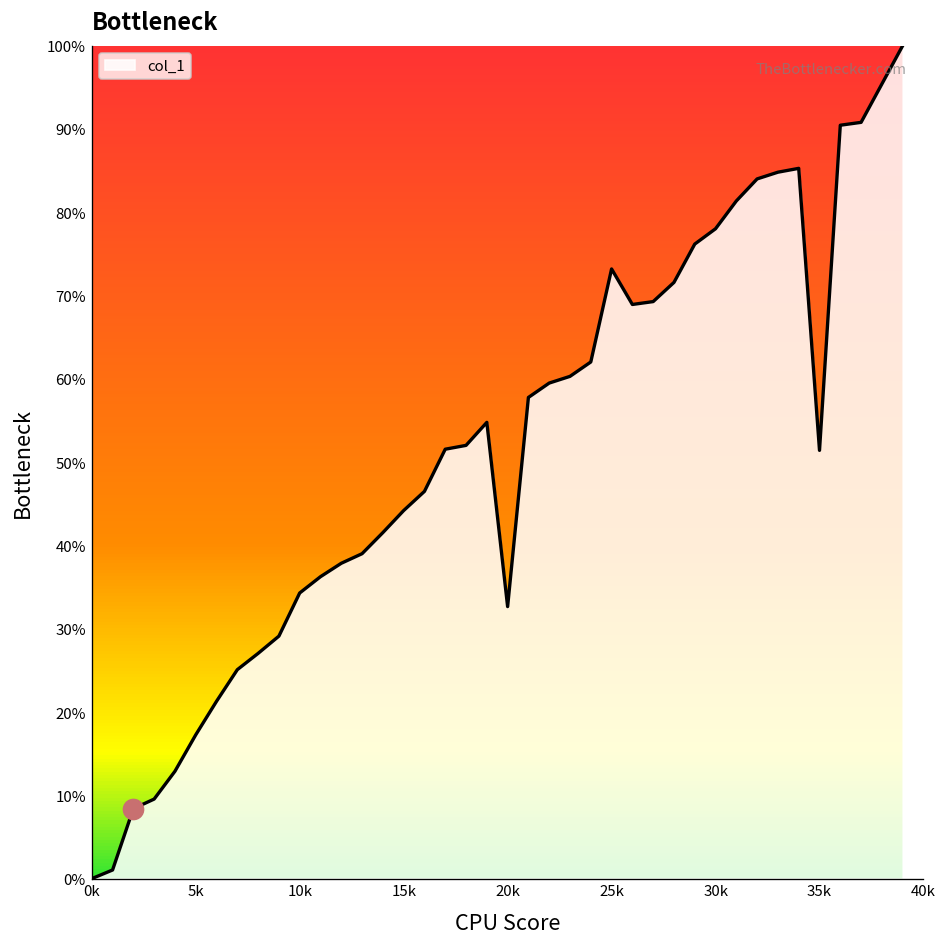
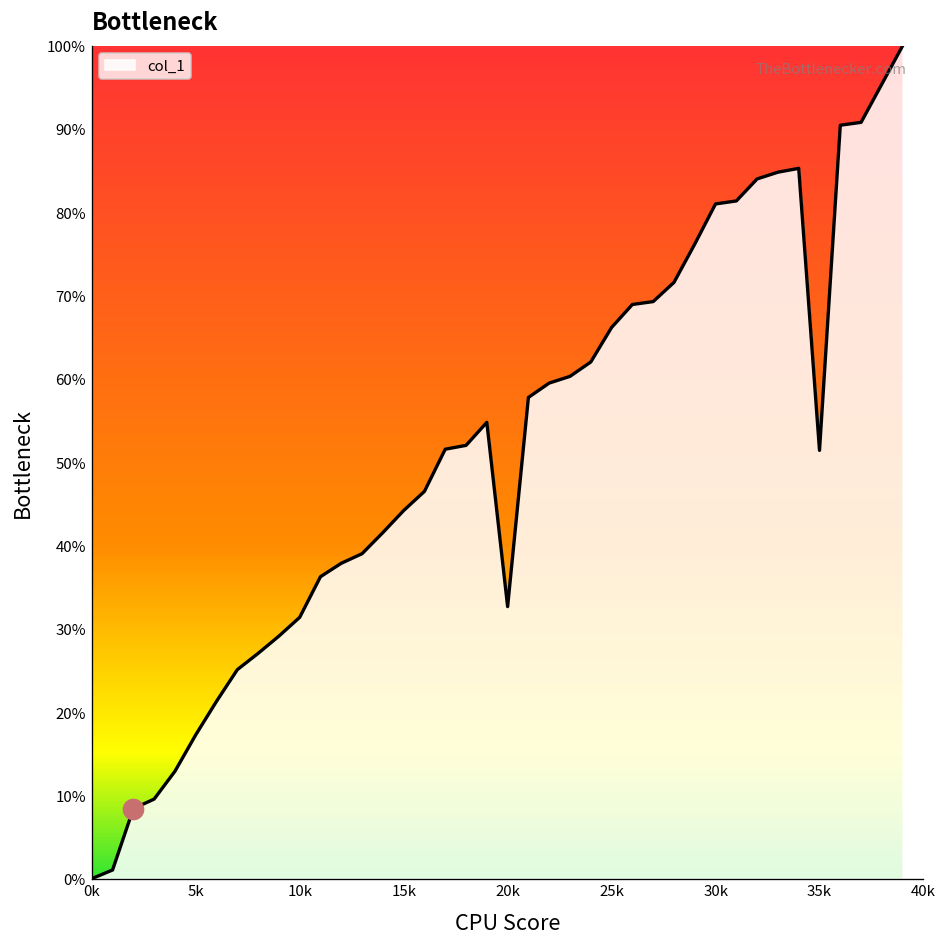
  {
    "col_1": {
      "0k": "0%",
      "5k": "17%",
-     "10k": "34%",
+     "10k": "31%",
      "15k": "44%",
      "20k": "33%",
-     "25k": "73%",
-     "30k": "78%",
+     "25k": "66%",
+     "30k": "81%",
      "35k": "51%"
    }
  }
